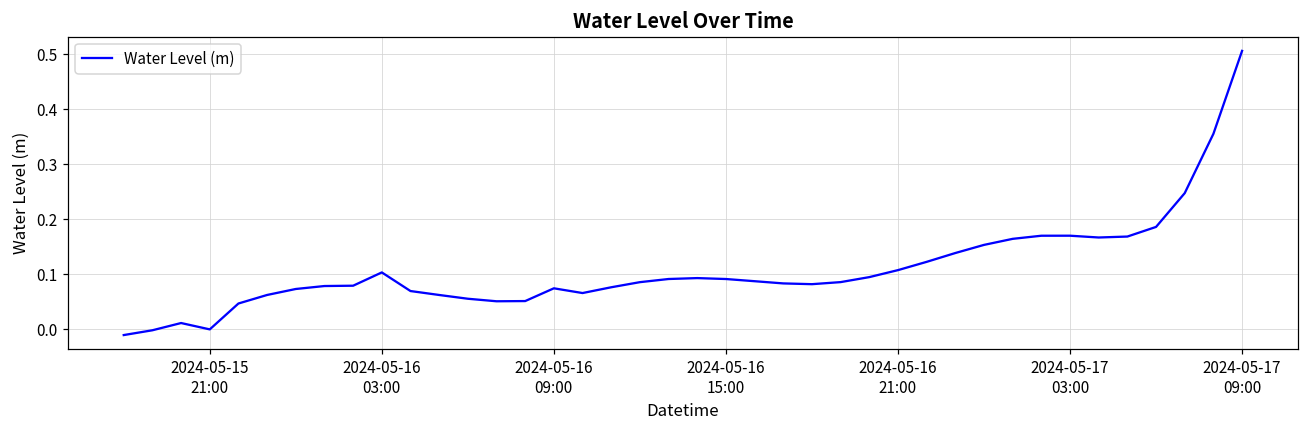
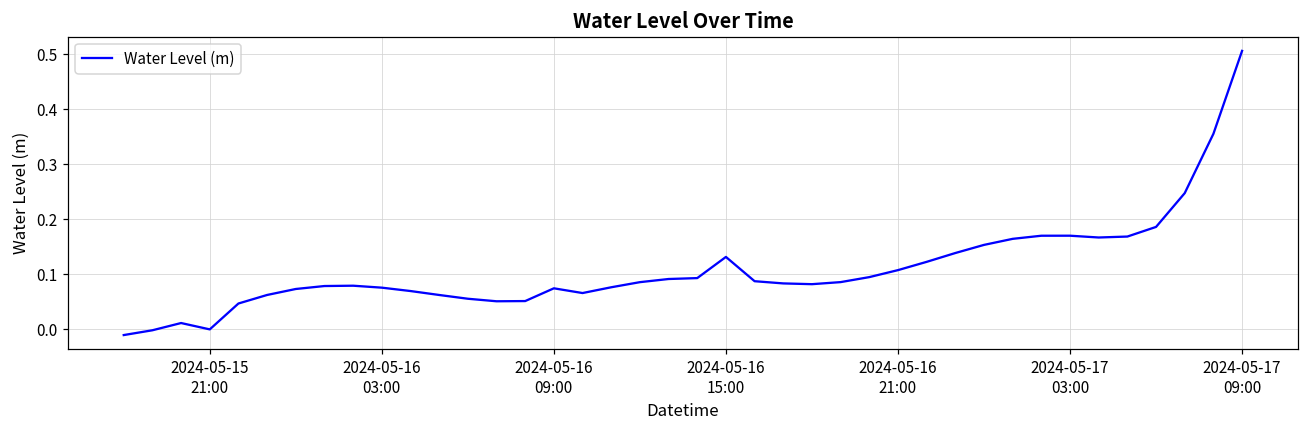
  {
    "2024-05-15 21:00": 0.00,
-   "2024-05-16 03:00": 0.10,
+   "2024-05-16 03:00": 0.08,
    "2024-05-16 09:00": 0.07,
-   "2024-05-16 15:00": 0.09,
+   "2024-05-16 15:00": 0.13,
    "2024-05-16 21:00": 0.11,
    "2024-05-17 03:00": 0.17,
    "2024-05-17 09:00": 0.51
  }
